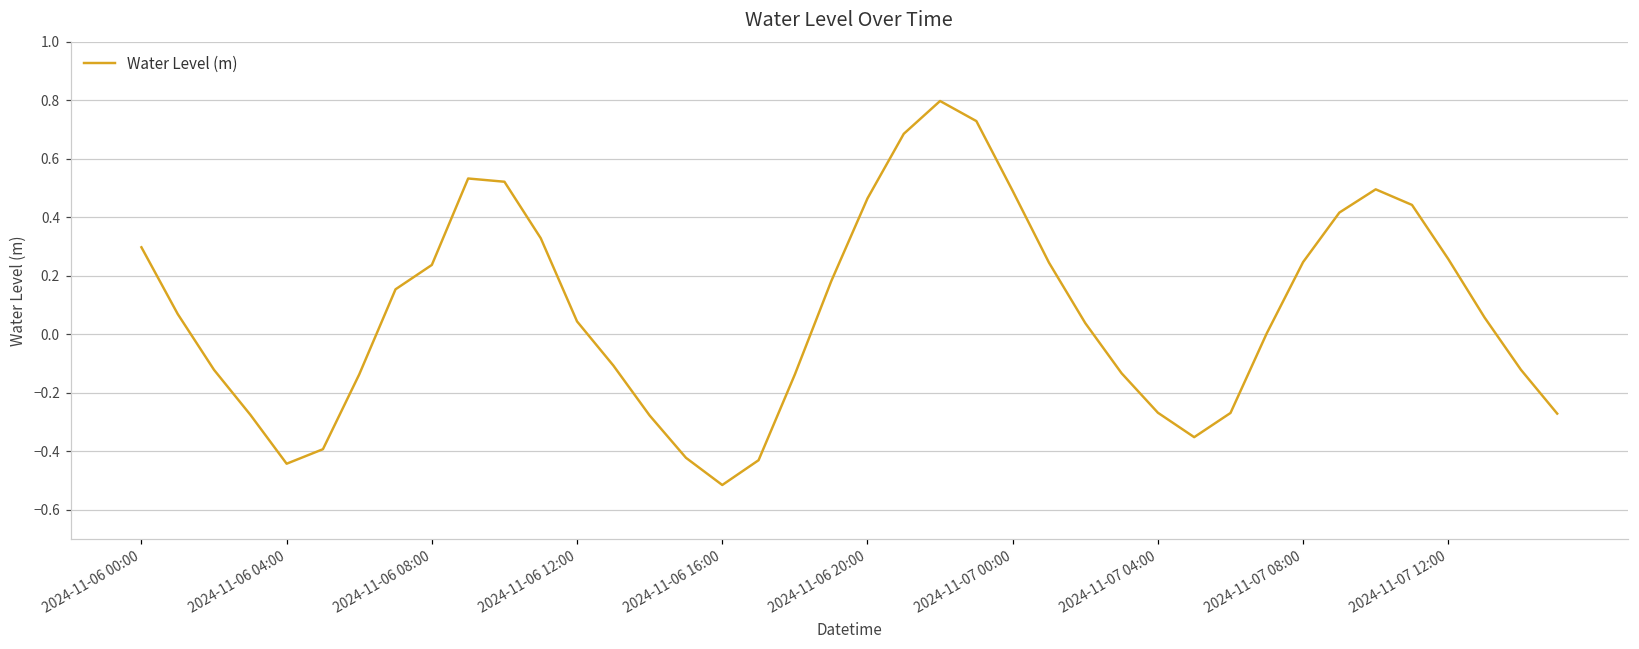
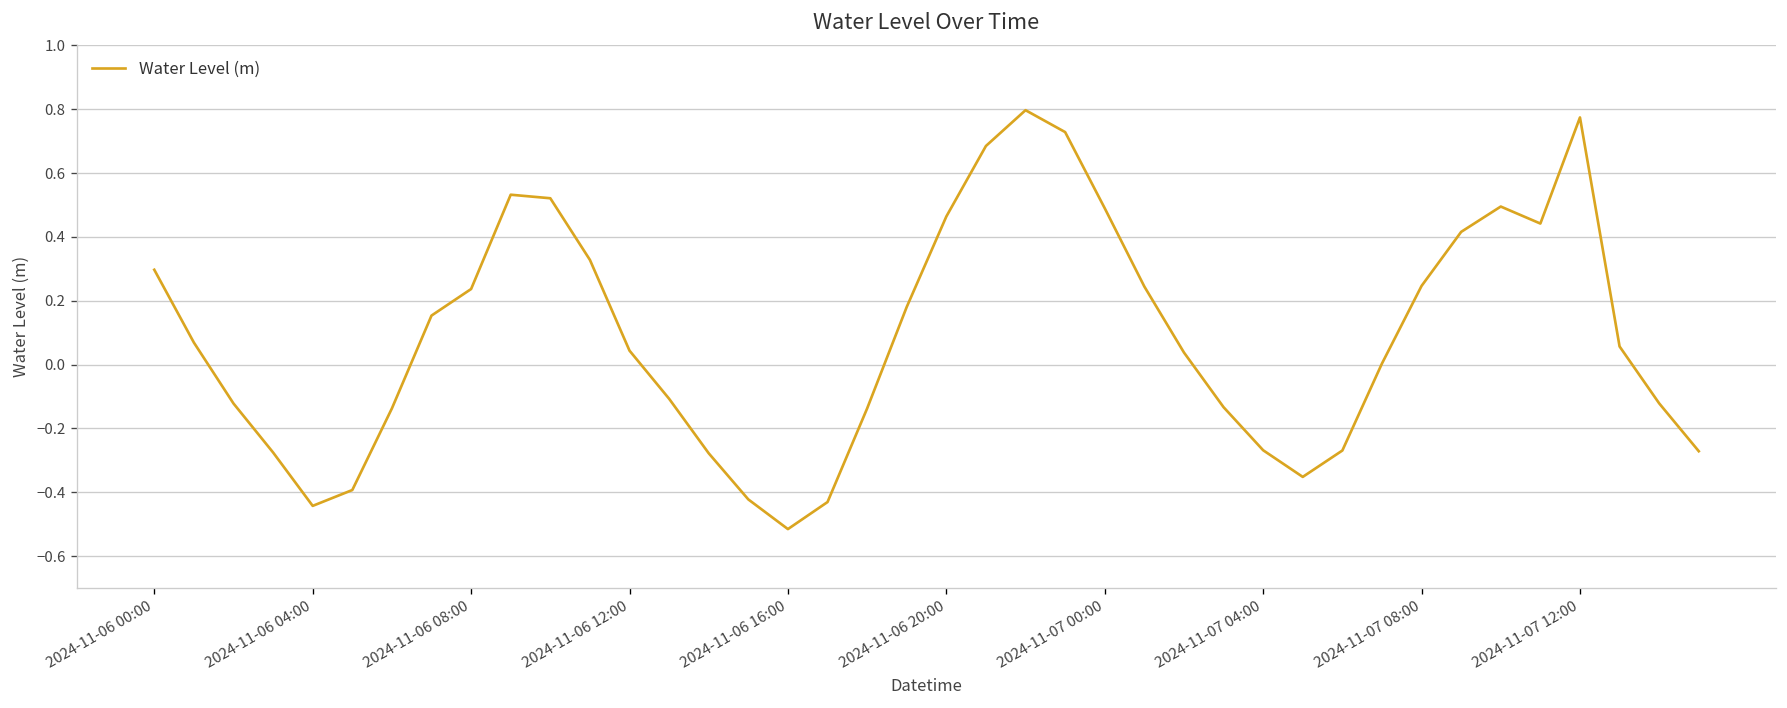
  {
    "2024-11-06 00:00": 0.30,
    "2024-11-06 04:00": -0.44,
    "2024-11-06 08:00": 0.24,
    "2024-11-06 12:00": 0.04,
    "2024-11-06 16:00": -0.52,
    "2024-11-06 20:00": 0.46,
    "2024-11-07 00:00": 0.49,
    "2024-11-07 04:00": -0.27,
    "2024-11-07 08:00": 0.25,
-   "2024-11-07 12:00": 0.26
+   "2024-11-07 12:00": 0.77
  }
